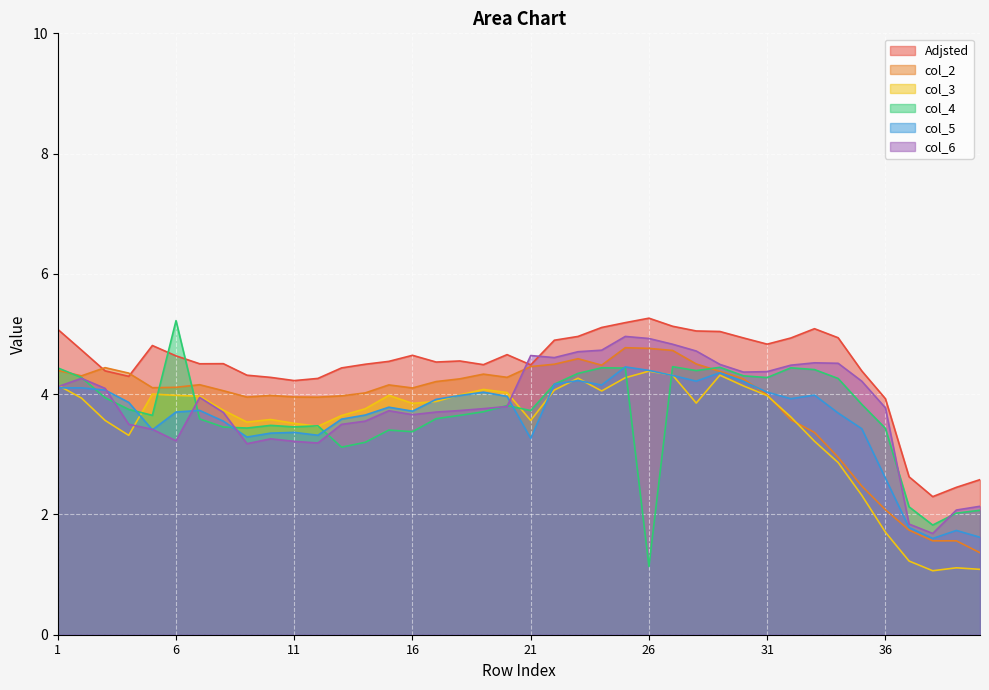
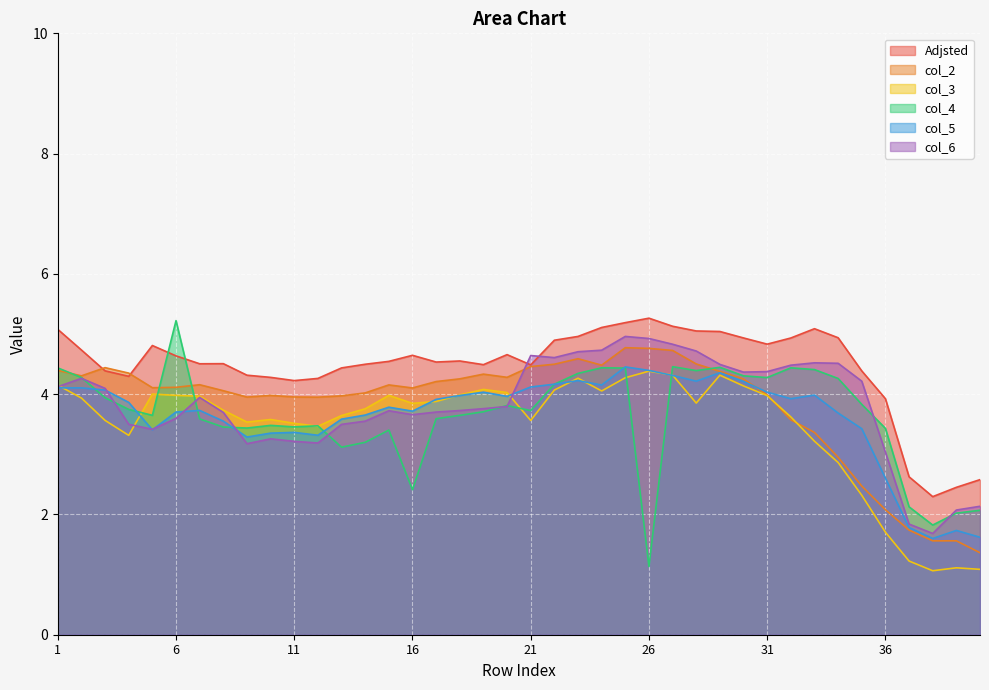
  {
    "col_4": {
      "6": 5.2,
      "11": 3.5,
-     "16": 3.4,
+     "16": 2.4,
      "21": 3.7,
      "26": 1.1,
      "31": 4.3,
      "36": 3.4
    },
    "col_5": {
      "6": 3.7,
      "11": 3.4,
      "16": 3.7,
-     "21": 3.3,
+     "21": 4.1,
      "31": 4.0,
      "36": 2.6
    },
    "col_6": {
-     "6": 3.2,
+     "6": 3.6,
      "11": 3.2,
      "16": 3.7,
      "21": 4.6,
      "26": 4.9,
      "31": 4.4,
-     "36": 3.8
+     "36": 3.0
    }
  }
